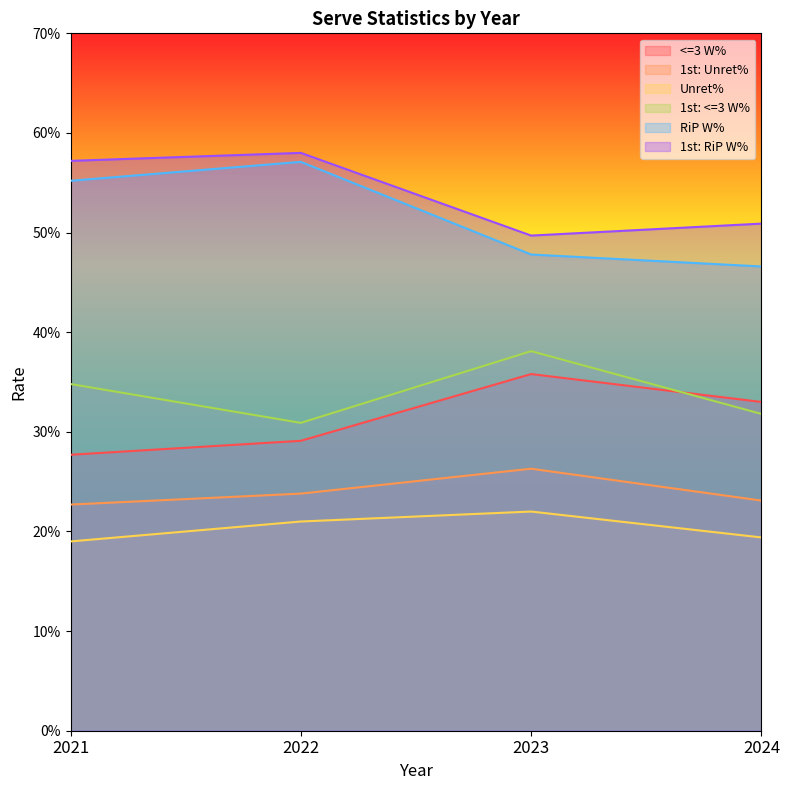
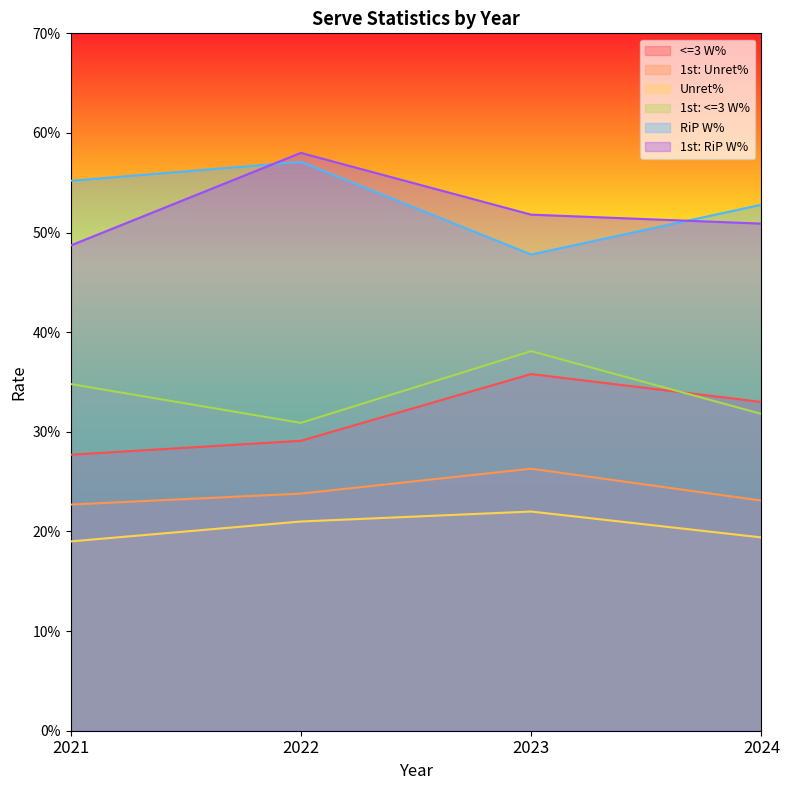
  {
    "RiP W%": {
      "2021": "55%",
      "2022": "57%",
      "2023": "48%",
-     "2024": "47%"
+     "2024": "53%"
    },
    "1st: RiP W%": {
-     "2021": "57%",
+     "2021": "49%",
      "2022": "58%",
-     "2023": "50%",
+     "2023": "52%",
      "2024": "51%"
    }
  }
